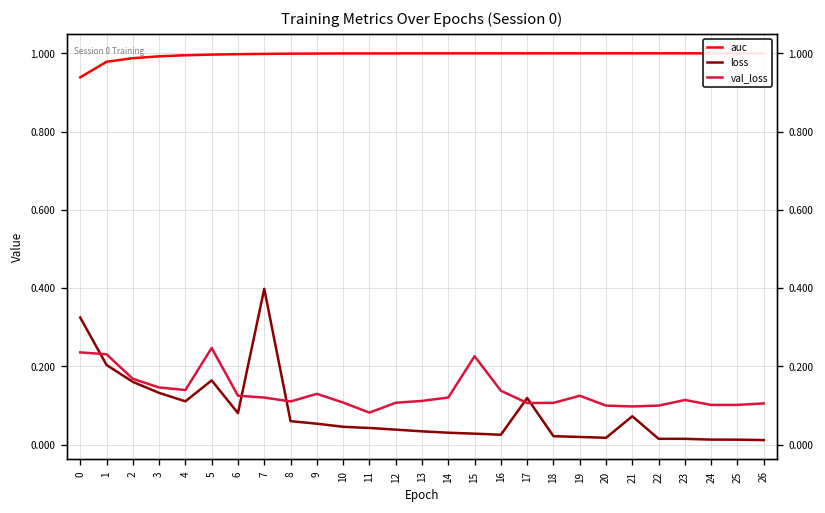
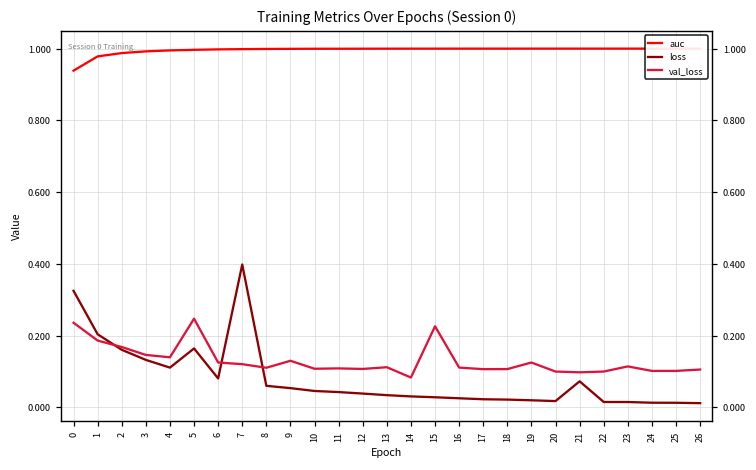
  {
    "auc": {
      "0": 0.94,
      "1": 0.98,
      "3": 0.99,
      "4": 1.00,
      "5": 1.00,
      "6": 1.00,
      "7": 1.00,
      "8": 1.00,
      "9": 1.00,
      "10": 1.00,
      "11": 1.00,
      "12": 1.00,
      "13": 1.00,
      "14": 1.00,
      "15": 1.00,
      "16": 1.00,
      "17": 1.00,
      "18": 1.00,
      "19": 1.00,
      "20": 1.00,
      "21": 1.00,
      "22": 1.00,
      "23": 1.00
    },
    "loss": {
      "0": 0.32,
      "1": 0.20,
      "3": 0.13,
      "4": 0.11,
      "5": 0.16,
      "6": 0.08,
      "7": 0.40,
      "8": 0.06,
      "9": 0.05,
      "10": 0.05,
      "11": 0.04,
      "12": 0.04,
      "13": 0.03,
      "14": 0.03,
      "15": 0.03,
      "16": 0.03,
-     "17": 0.12,
+     "17": 0.02,
      "18": 0.02,
      "19": 0.02,
      "20": 0.02,
      "21": 0.07,
      "22": 0.02,
      "23": 0.02,
      "24": 0.01,
      "25": 0.01,
      "26": 0.01
    },
    "val_loss": {
      "0": 0.24,
-     "1": 0.23,
+     "1": 0.19,
      "3": 0.15,
      "4": 0.14,
      "5": 0.25,
      "6": 0.13,
      "7": 0.12,
      "8": 0.11,
      "9": 0.13,
      "10": 0.11,
-     "11": 0.08,
+     "11": 0.11,
      "12": 0.11,
      "13": 0.11,
-     "14": 0.12,
+     "14": 0.08,
      "15": 0.23,
-     "16": 0.14,
+     "16": 0.11,
      "17": 0.11,
      "18": 0.11,
      "19": 0.13,
      "20": 0.10,
      "21": 0.10,
      "22": 0.10,
      "23": 0.11,
      "24": 0.10,
      "25": 0.10,
      "26": 0.11
    }
  }
